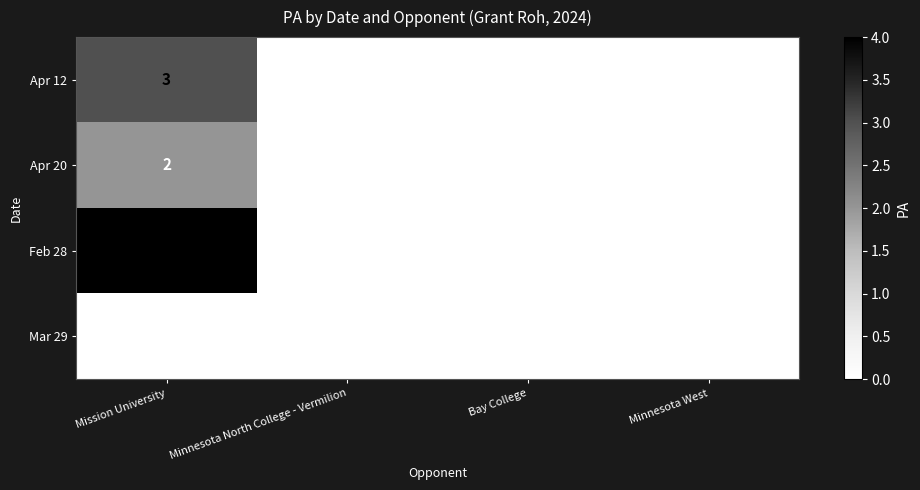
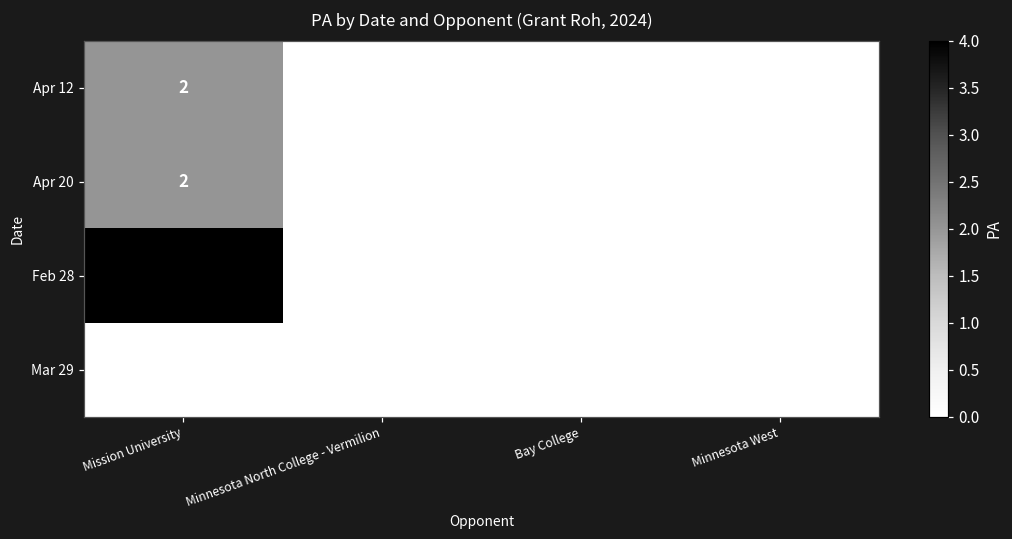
  {
    "Apr 12": {
-     "Mission University": 3
+     "Mission University": 2
    },
    "Apr 20": {
      "Mission University": 2
    }
  }
